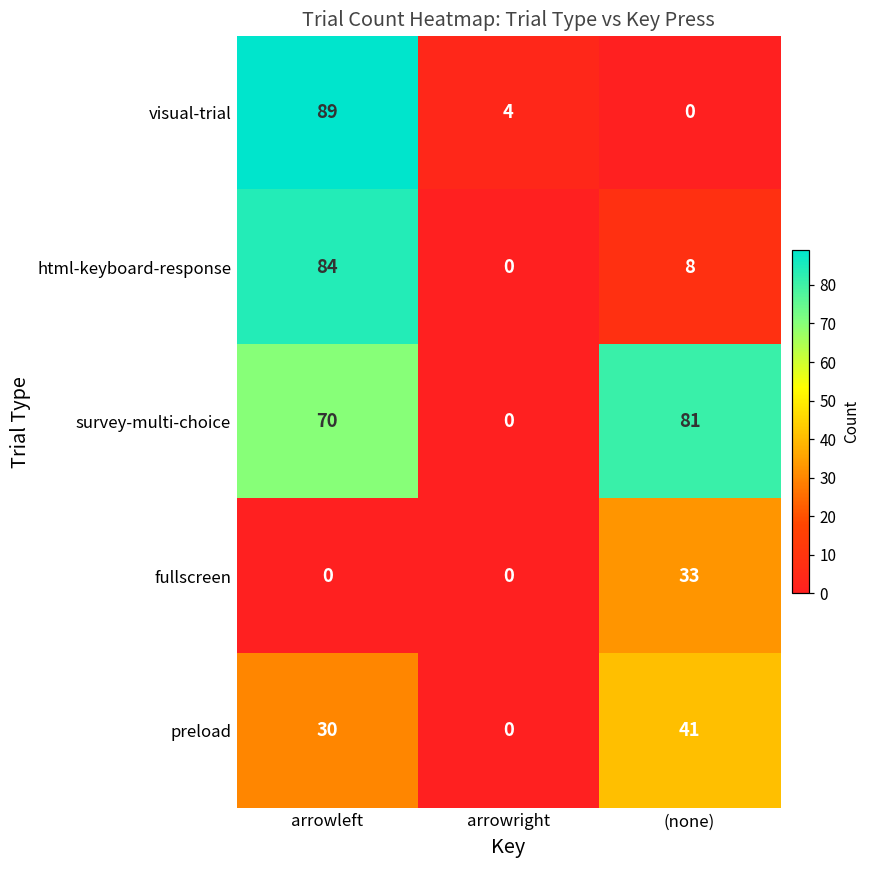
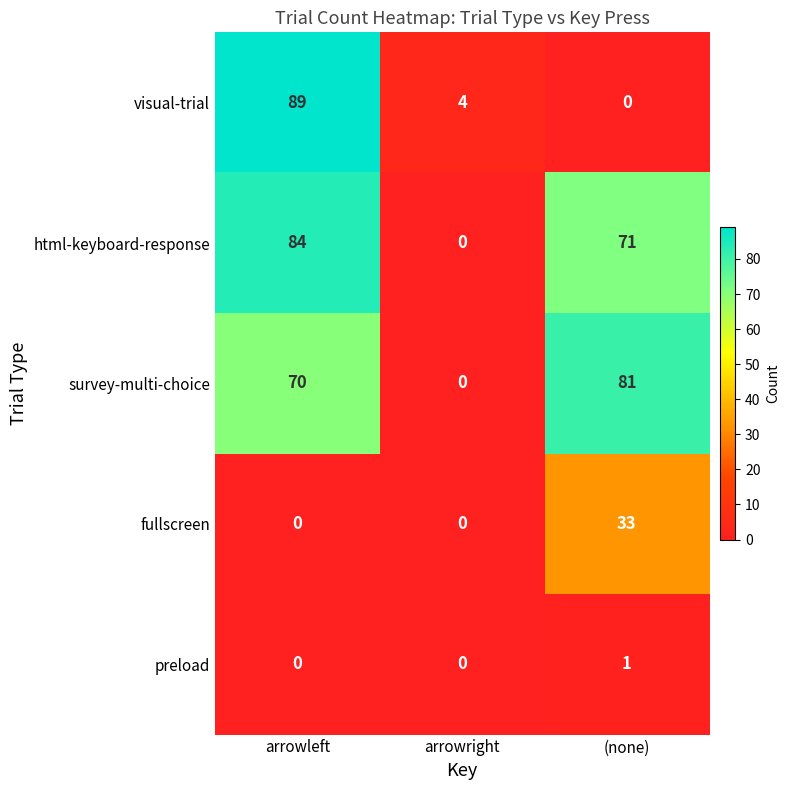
  {
    "visual-trial": {
      "arrowleft": 89,
      "arrowright": 4,
      "(none)": 0
    },
    "html-keyboard-response": {
      "arrowleft": 84,
      "arrowright": 0,
-     "(none)": 8
+     "(none)": 71
    },
    "survey-multi-choice": {
      "arrowleft": 70,
      "arrowright": 0,
      "(none)": 81
    },
    "fullscreen": {
      "arrowleft": 0,
      "arrowright": 0,
      "(none)": 33
    },
    "preload": {
-     "arrowleft": 30,
+     "arrowleft": 0,
      "arrowright": 0,
-     "(none)": 41
+     "(none)": 1
    }
  }
